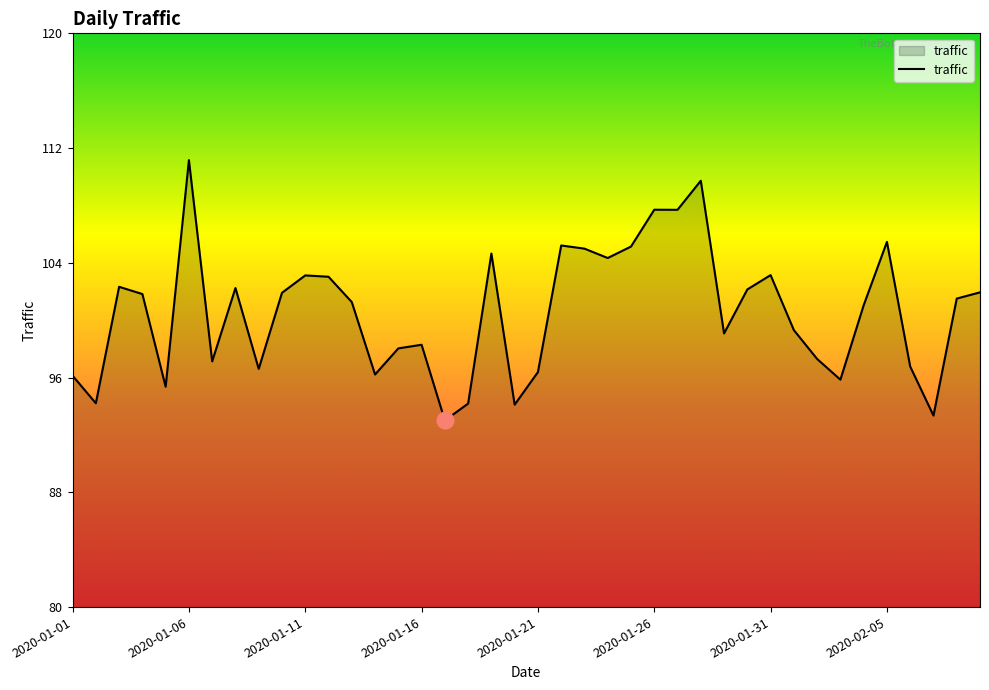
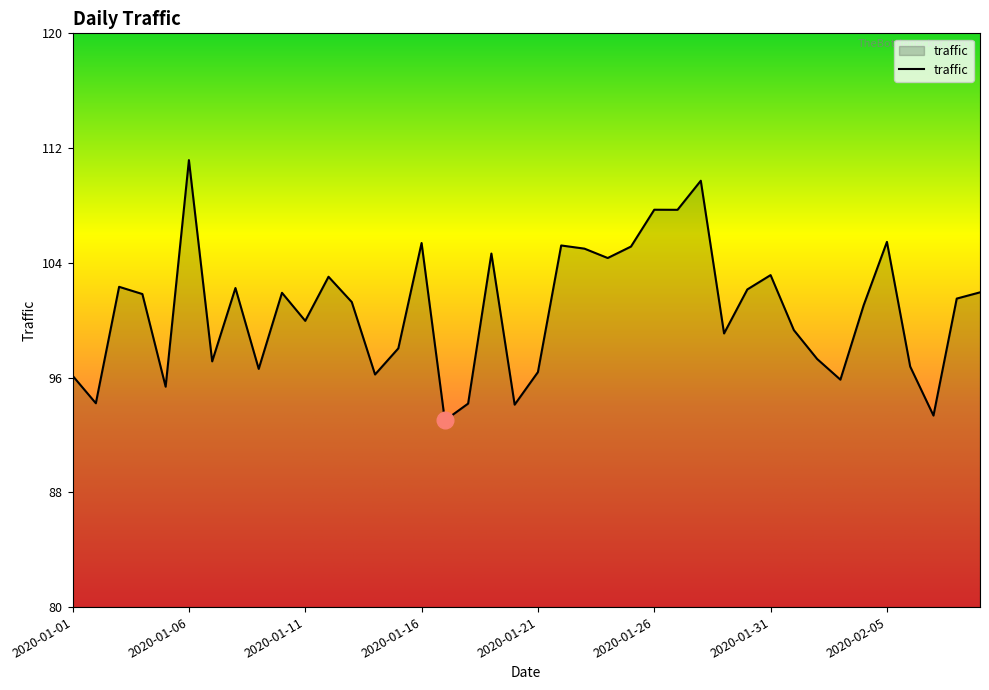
  {
    "traffic": {
      "2020-01-01": 96.1,
      "2020-01-06": 111.2,
-     "2020-01-11": 103.1,
-     "2020-01-16": 98.3,
+     "2020-01-11": 100.0,
+     "2020-01-16": 105.4,
      "2020-01-21": 96.4,
      "2020-01-26": 107.7,
      "2020-01-31": 103.1,
      "2020-02-05": 105.5
    }
  }
